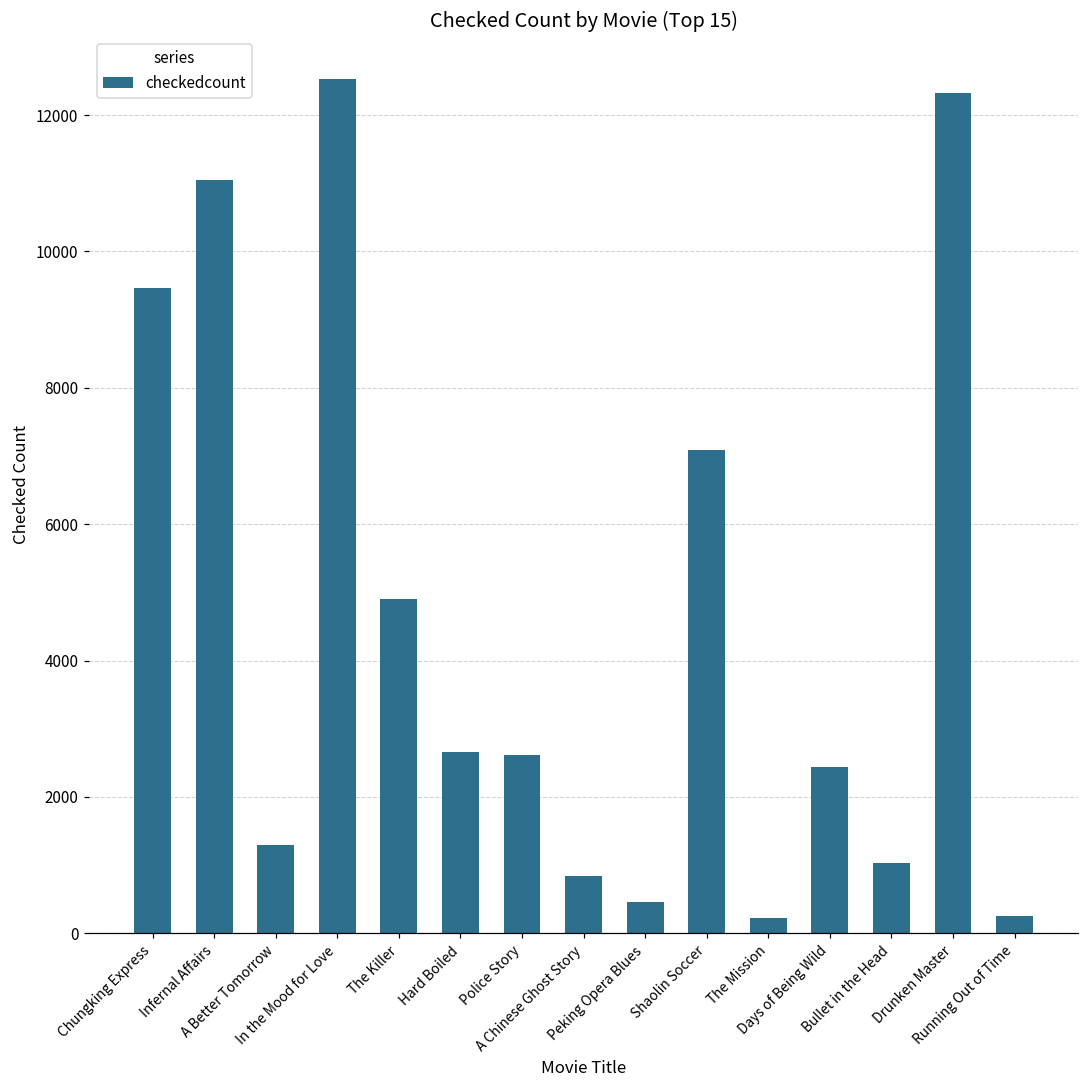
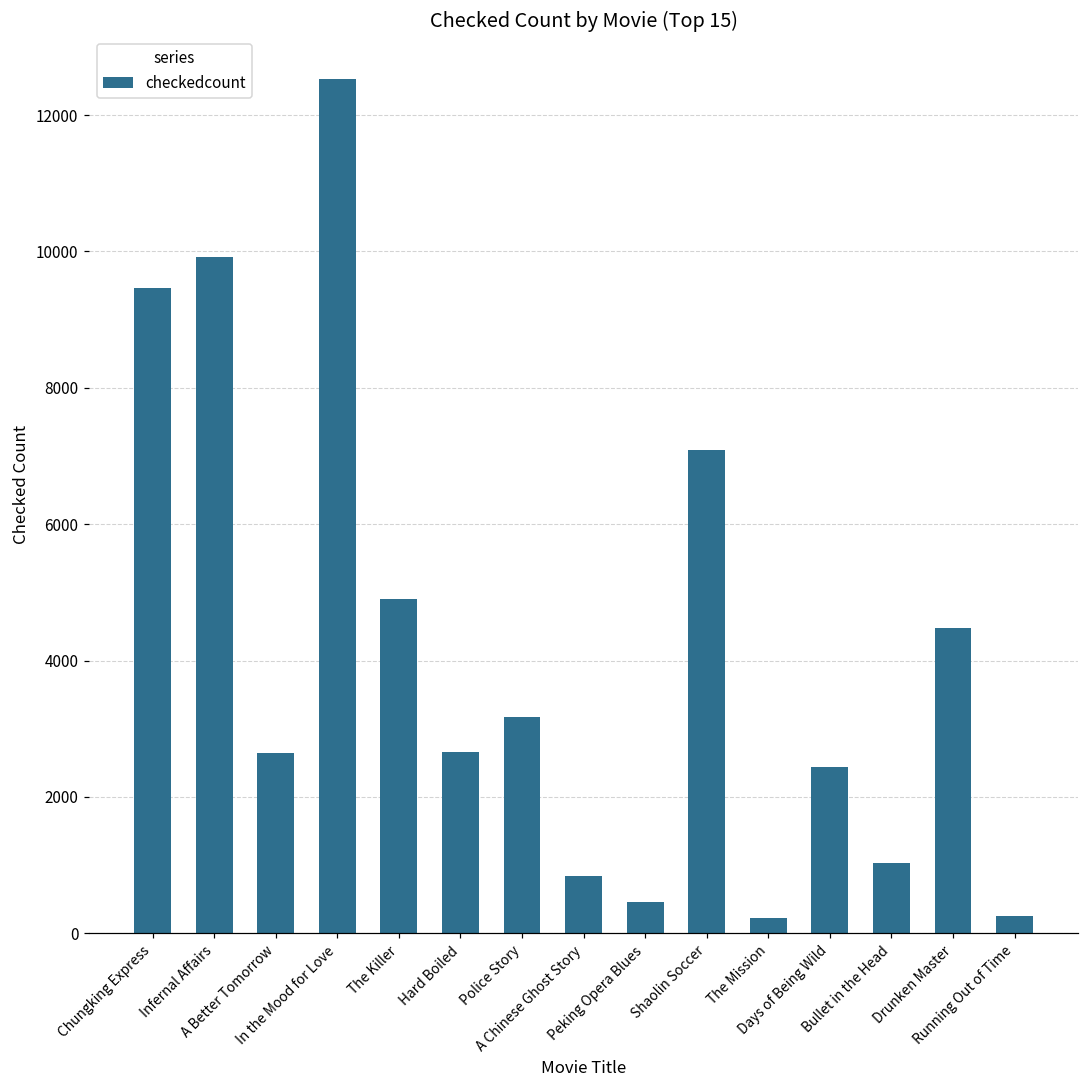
  {
    "Chungking Express": 9500,
-   "Infernal Affairs": 11100,
-   "A Better Tomorrow": 1300,
+   "Infernal Affairs": 9900,
+   "A Better Tomorrow": 2600,
    "In the Mood for Love": 12500,
    "The Killer": 4900,
    "Hard Boiled": 2700,
-   "Police Story": 2600,
+   "Police Story": 3200,
    "A Chinese Ghost Story": 800,
    "Peking Opera Blues": 500,
    "Shaolin Soccer": 7100,
    "The Mission": 200,
    "Days of Being Wild": 2400,
    "Bullet in the Head": 1000,
-   "Drunken Master": 12300,
+   "Drunken Master": 4500,
    "Running Out of Time": 300
  }
